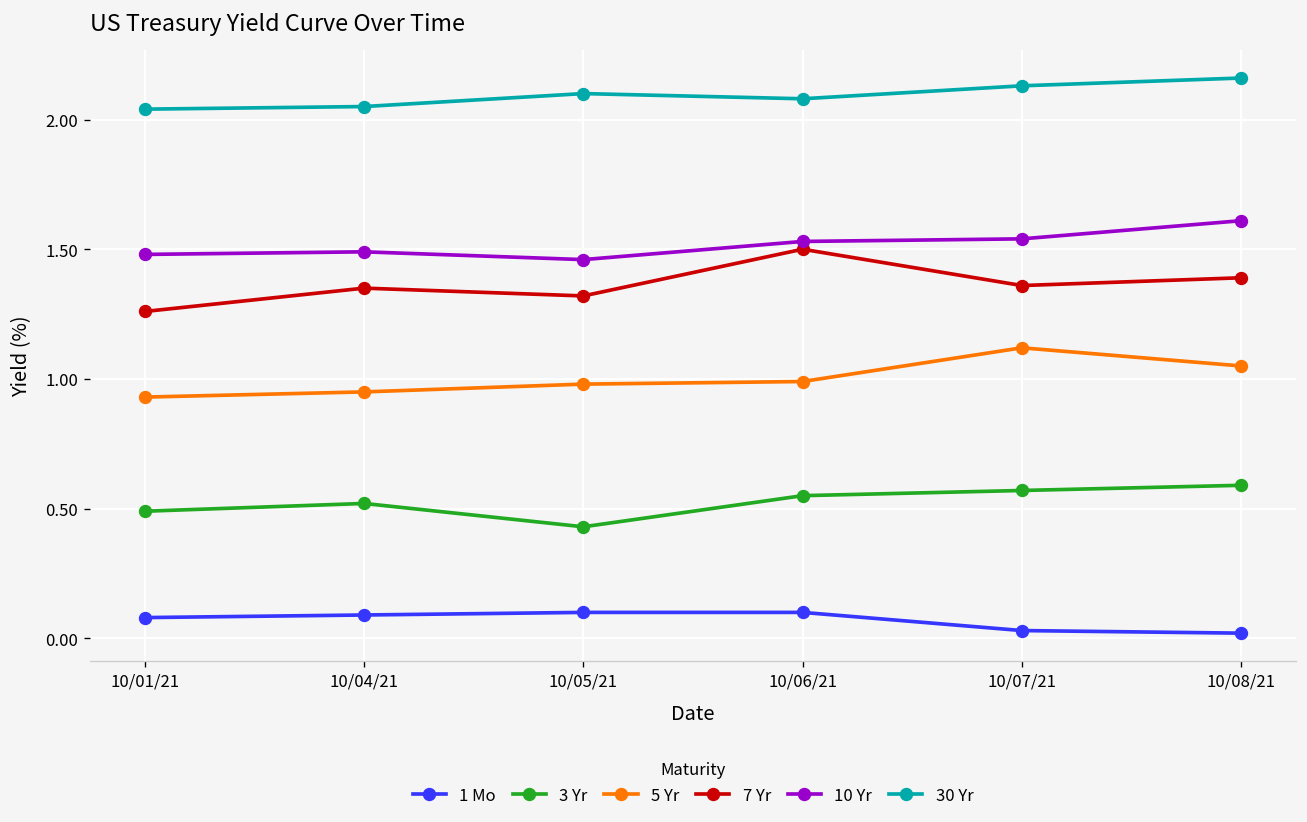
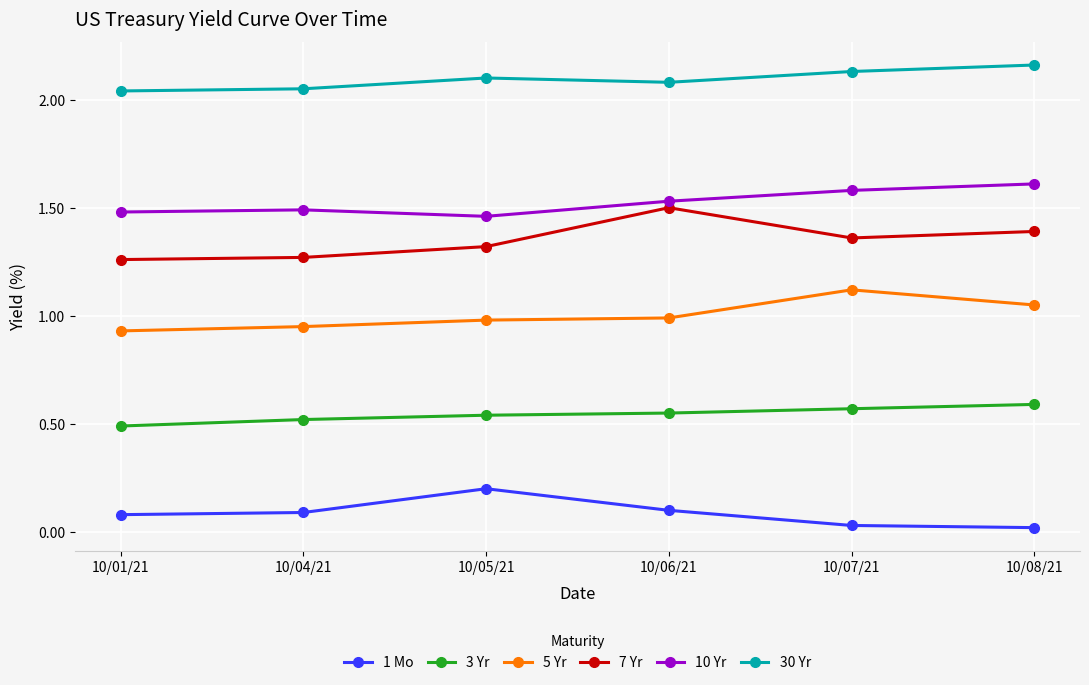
  {
    "1 Mo": {
      "10/01/21": 0.08,
      "10/04/21": 0.1,
-     "10/05/21": 0.1,
+     "10/05/21": 0.2,
      "10/06/21": 0.1,
      "10/07/21": 0.03,
      "10/08/21": 0.02
    },
    "3 Yr": {
      "10/01/21": 0.49,
      "10/04/21": 0.52,
-     "10/05/21": 0.43,
+     "10/05/21": 0.54,
      "10/06/21": 0.55,
      "10/07/21": 0.57,
      "10/08/21": 0.59
    },
    "5 Yr": {
      "10/01/21": 0.93,
      "10/04/21": 0.95,
      "10/05/21": 0.98,
      "10/06/21": 0.99,
      "10/07/21": 1.12,
      "10/08/21": 1.05
    },
    "7 Yr": {
      "10/01/21": 1.26,
-     "10/04/21": 1.35,
+     "10/04/21": 1.27,
      "10/05/21": 1.32,
      "10/06/21": 1.50,
      "10/07/21": 1.36,
      "10/08/21": 1.39
    },
    "10 Yr": {
      "10/01/21": 1.48,
      "10/04/21": 1.49,
      "10/05/21": 1.46,
      "10/06/21": 1.53,
-     "10/07/21": 1.54,
+     "10/07/21": 1.58,
      "10/08/21": 1.61
    },
    "30 Yr": {
      "10/01/21": 2.04,
      "10/04/21": 2.05,
      "10/05/21": 2.10,
      "10/06/21": 2.08,
      "10/07/21": 2.13,
      "10/08/21": 2.16
    }
  }
